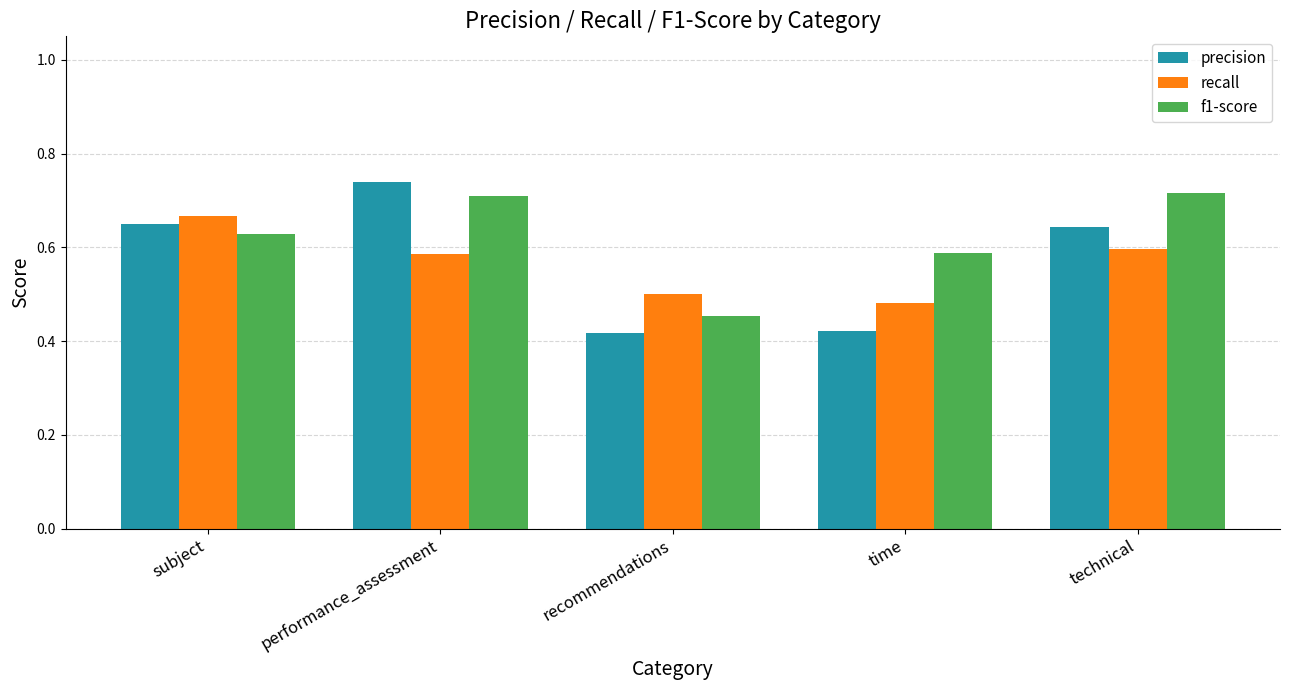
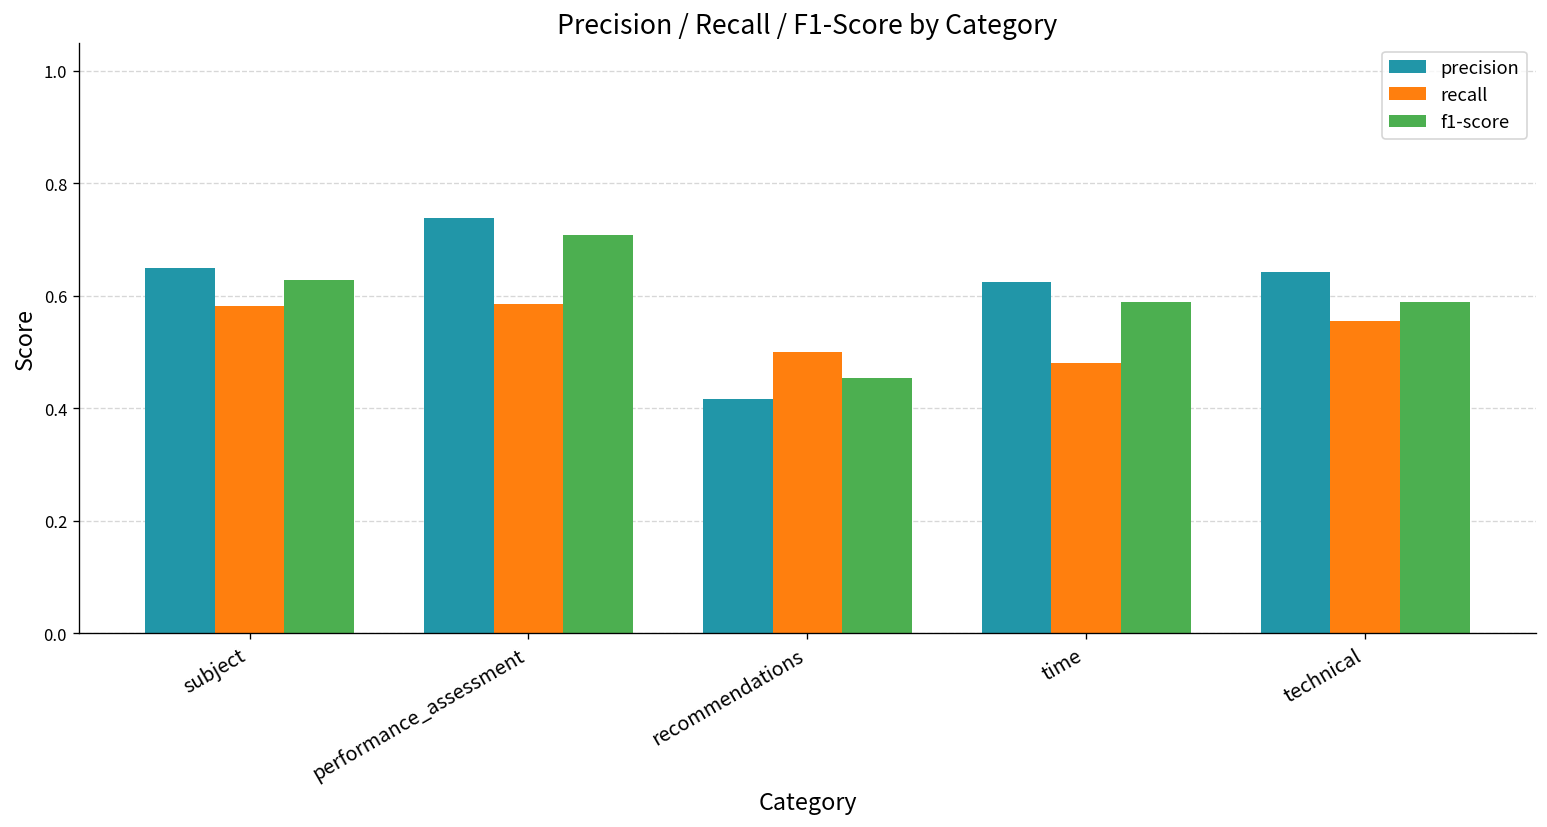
  {
    "precision": {
      "subject": 0.65,
      "performance_assessment": 0.74,
      "recommendations": 0.42,
-     "time": 0.42,
+     "time": 0.63,
      "technical": 0.64
    },
    "recall": {
-     "subject": 0.67,
+     "subject": 0.58,
      "performance_assessment": 0.59,
      "recommendations": 0.50,
      "time": 0.48,
-     "technical": 0.60
+     "technical": 0.56
    },
    "f1-score": {
      "subject": 0.63,
      "performance_assessment": 0.71,
      "recommendations": 0.45,
      "time": 0.59,
-     "technical": 0.72
+     "technical": 0.59
    }
  }
